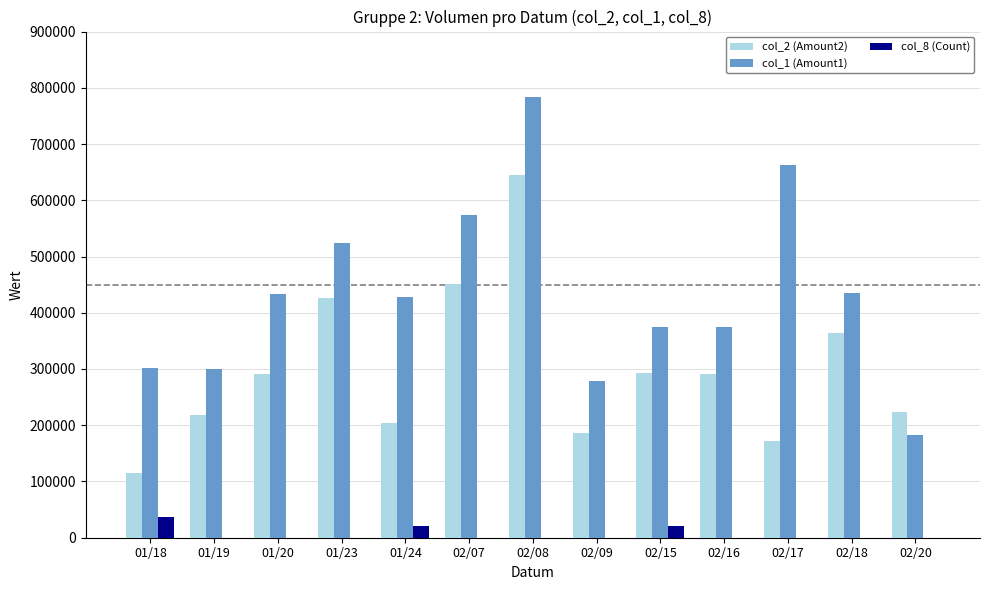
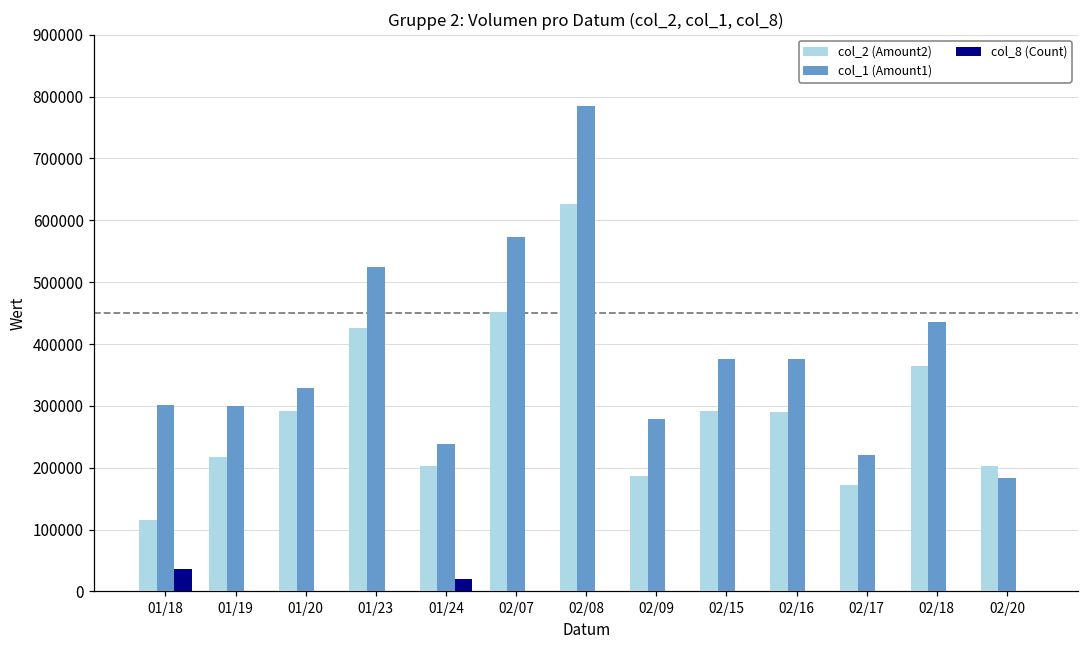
  {
    "col_2 (Amount2)": {
      "01/18": 120000,
      "01/19": 220000,
      "01/20": 290000,
      "01/23": 430000,
      "01/24": 200000,
      "02/07": 450000,
-     "02/08": 640000,
+     "02/08": 630000,
      "02/09": 190000,
      "02/15": 290000,
      "02/16": 290000,
      "02/17": 170000,
      "02/18": 360000,
-     "02/20": 220000
+     "02/20": 200000
    },
    "col_1 (Amount1)": {
      "01/18": 300000,
      "01/19": 300000,
-     "01/20": 430000,
+     "01/20": 330000,
      "01/23": 520000,
-     "01/24": 430000,
+     "01/24": 240000,
      "02/07": 570000,
      "02/08": 780000,
      "02/09": 280000,
      "02/15": 380000,
      "02/16": 380000,
-     "02/17": 660000,
+     "02/17": 220000,
      "02/18": 440000,
      "02/20": 180000
    },
    "col_8 (Count)": {
      "01/18": 40000,
      "01/24": 20000,
-     "02/15": 20000
+     "02/15": 0
    }
  }
